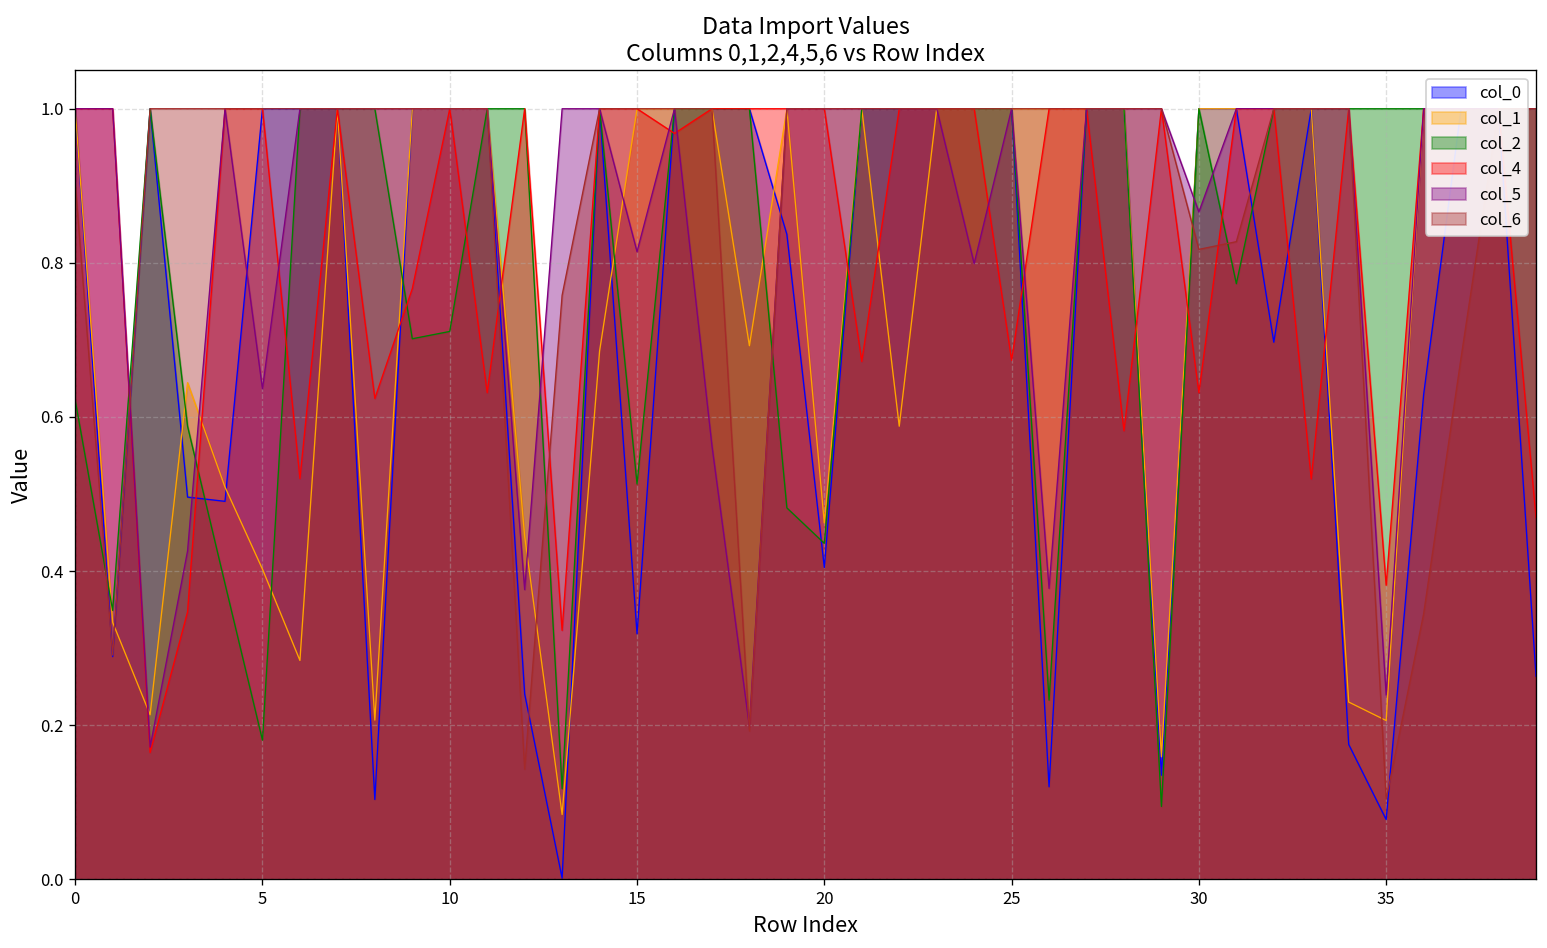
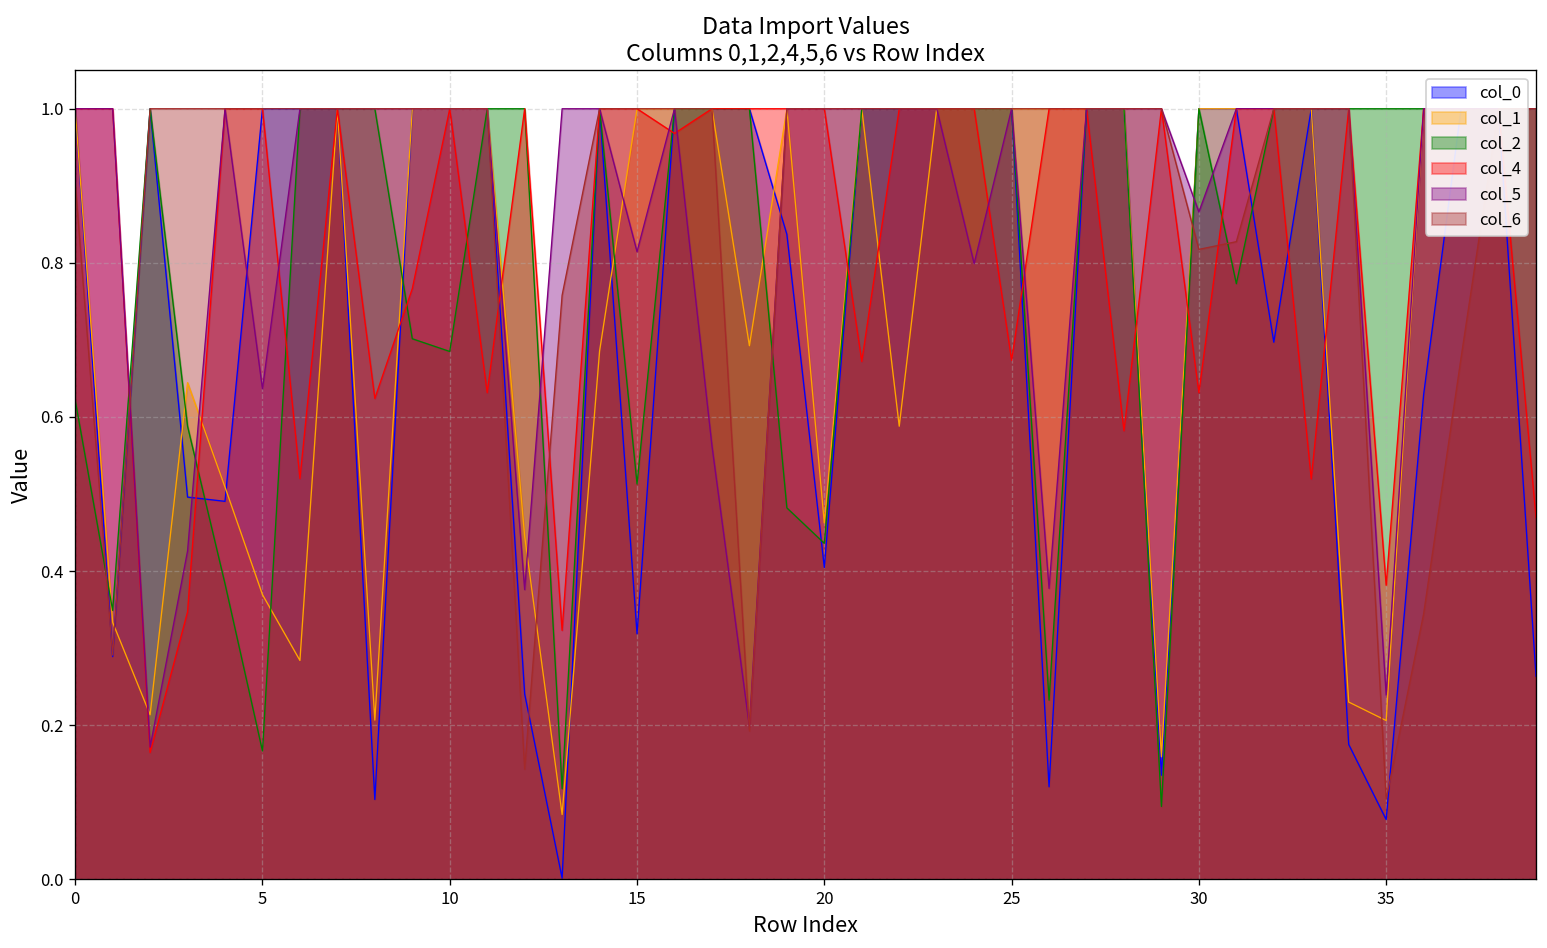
  {
    "col_0": {
      "15": 0.32,
      "20": 0.40,
      "35": 0.08
    },
    "col_1": {
-     "5": 0.40,
+     "5": 0.37,
      "20": 0.46,
      "35": 0.21
    },
    "col_2": {
      "0": 0.62,
-     "5": 0.18,
-     "10": 0.71,
+     "5": 0.17,
+     "10": 0.69,
      "15": 0.51,
      "20": 0.44,
      "35": 1.00
    },
    "col_4": {
      "25": 0.67,
      "30": 0.63,
      "35": 0.38
    },
    "col_5": {
      "5": 0.64,
      "15": 0.81,
      "30": 0.87,
      "35": 0.24
    },
    "col_6": {
      "0": 0.90,
      "30": 0.82,
      "35": 0.10
    }
  }
